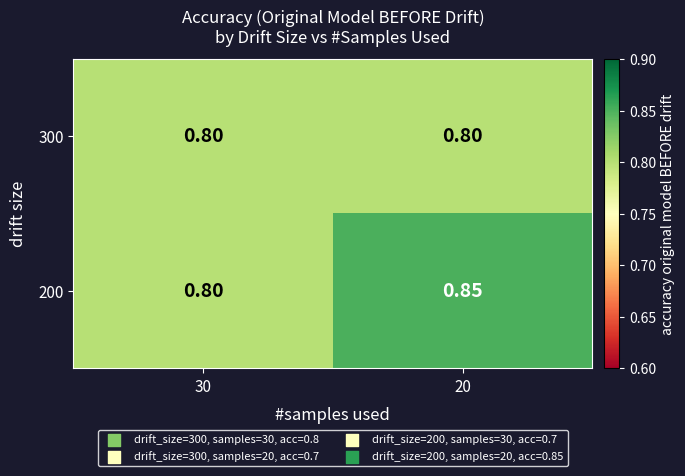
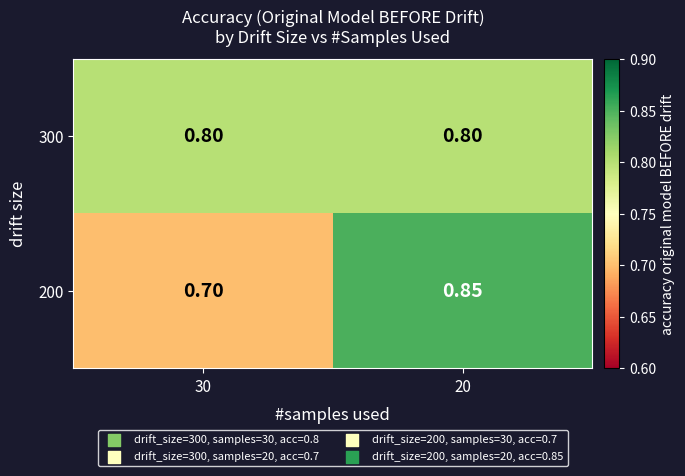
  {
    "300": {
      "30": 0.80,
      "20": 0.80
    },
    "200": {
-     "30": 0.80,
+     "30": 0.70,
      "20": 0.85
    }
  }
